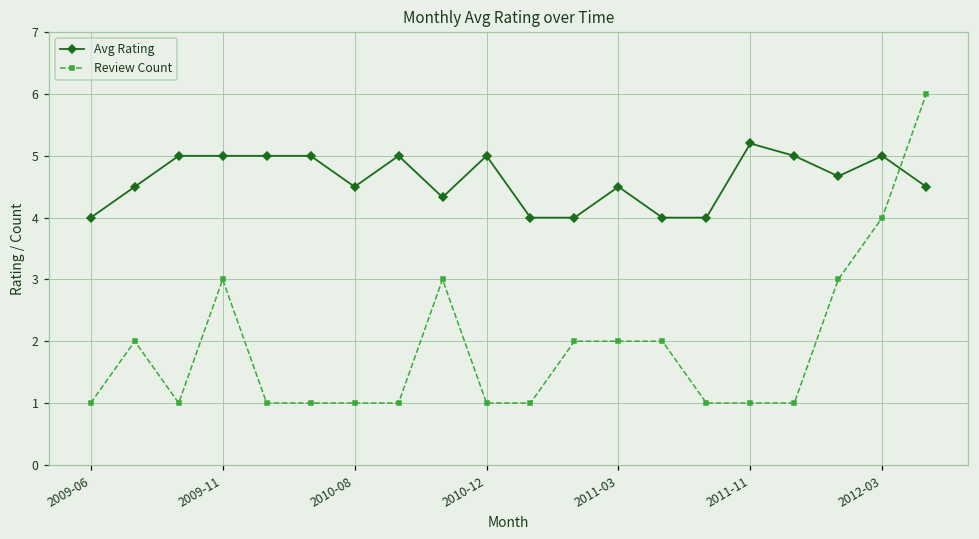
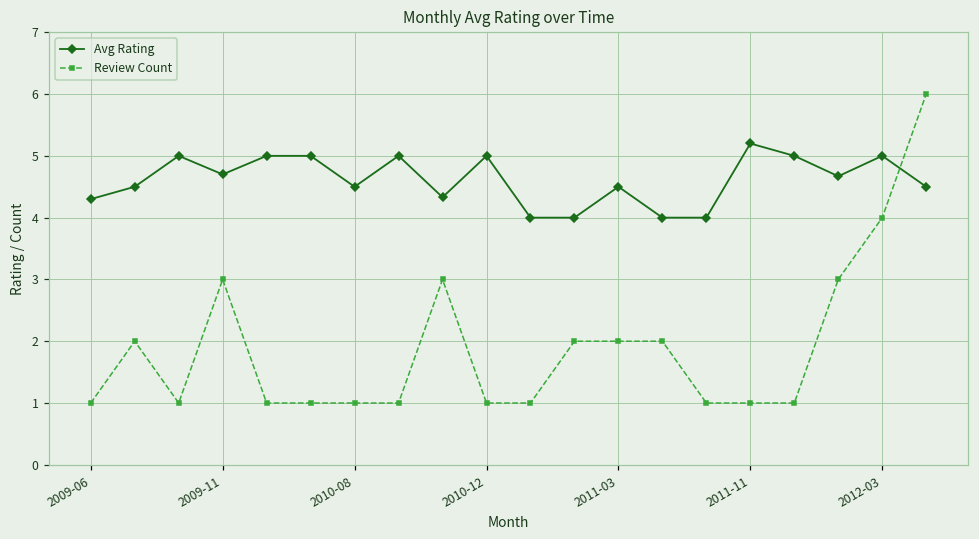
  {
    "Avg Rating": {
-     "2009-06": 4.0,
-     "2009-11": 5.0,
+     "2009-06": 4.3,
+     "2009-11": 4.7,
      "2010-08": 4.5,
      "2010-12": 5.0,
      "2011-03": 4.5,
      "2011-11": 5.2,
      "2012-03": 5.0
    },
    "Review Count": {
      "2009-06": 1.0,
      "2009-11": 3.0,
      "2010-08": 1.0,
      "2010-12": 1.0,
      "2011-03": 2.0,
      "2011-11": 1.0,
      "2012-03": 4.0
    }
  }
